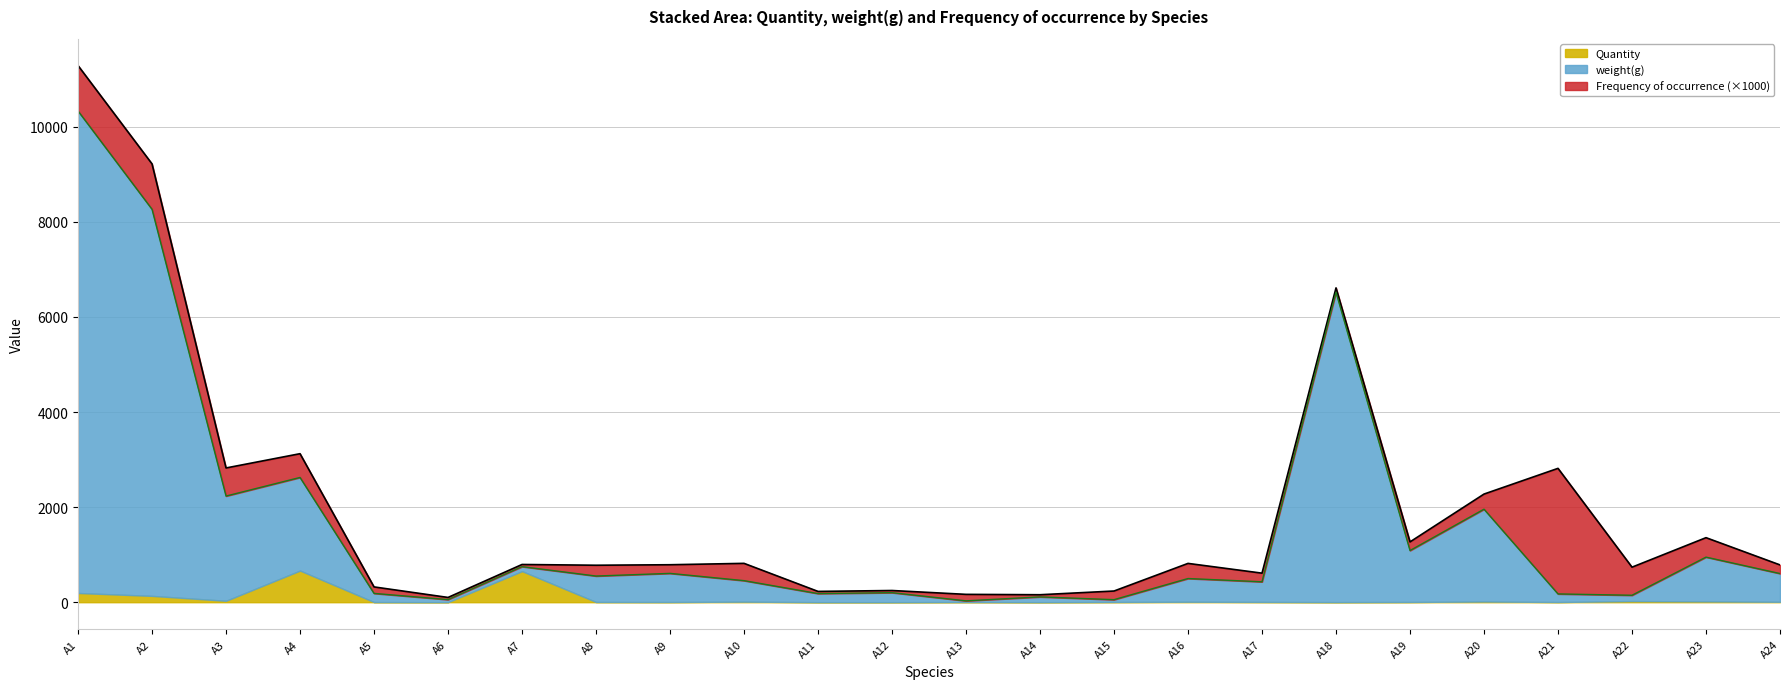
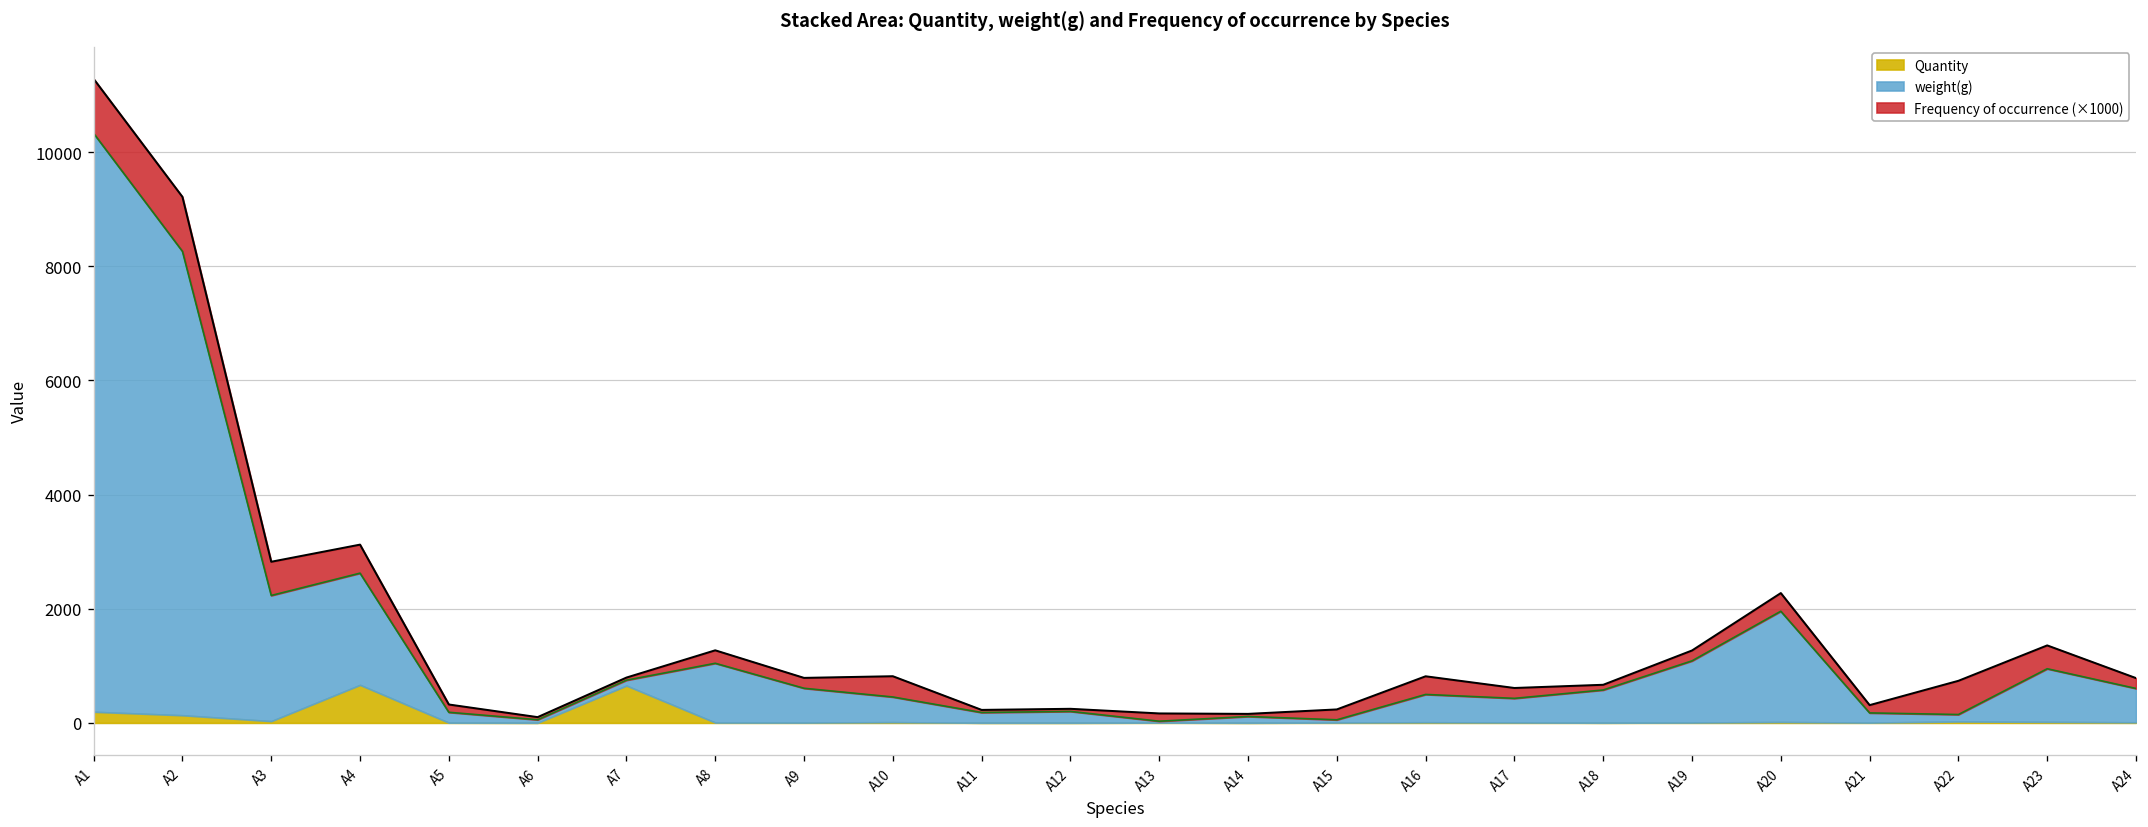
  {
    "Quantity": {
      "A1": 200,
      "A2": 100,
      "A4": 700,
      "A7": 700
    },
    "weight(g)": {
      "A1": 10100,
      "A2": 8100,
      "A3": 2200,
      "A4": 2000,
      "A5": 200,
-     "A8": 500,
+     "A8": 1000,
      "A9": 600,
      "A10": 400,
      "A16": 500,
      "A17": 400,
-     "A18": 6500,
+     "A18": 600,
      "A19": 1100,
      "A20": 1900,
      "A21": 200,
      "A22": 100,
      "A23": 900,
      "A24": 600
    },
    "Frequency of occurrence (×1000)": {
      "A1": 1000,
      "A2": 1000,
      "A3": 600,
      "A4": 500,
      "A5": 100,
      "A8": 200,
      "A9": 200,
      "A10": 400,
      "A13": 100,
      "A15": 200,
      "A16": 300,
      "A17": 200,
      "A18": 100,
      "A19": 200,
      "A20": 300,
-     "A21": 2600,
+     "A21": 100,
      "A22": 600,
      "A23": 400,
      "A24": 200
    }
  }
